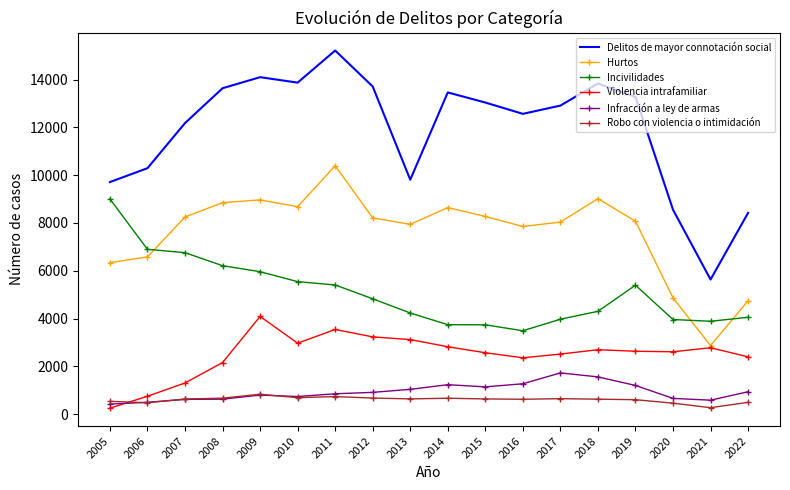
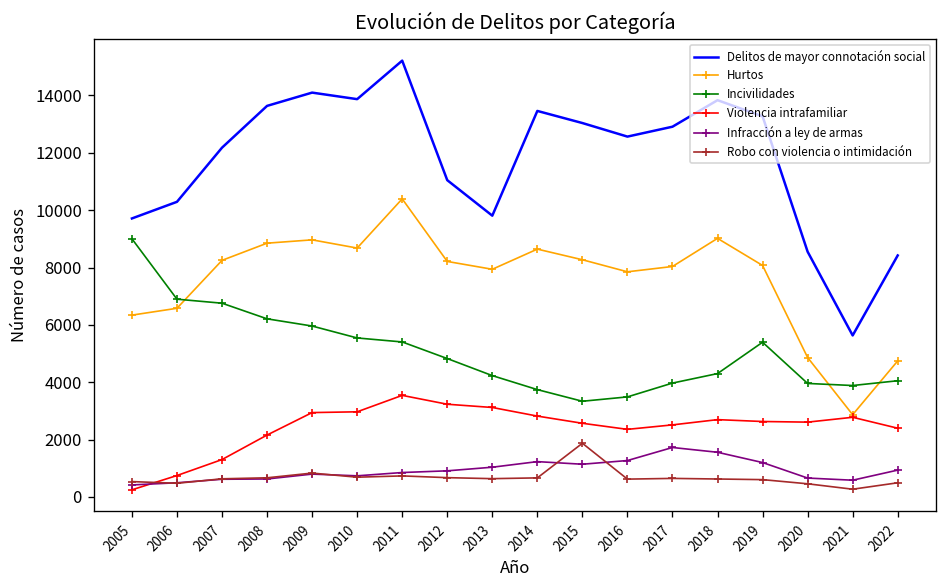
  {
    "Delitos de mayor connotación social": {
      "2005": 9700,
      "2006": 10300,
      "2007": 12200,
      "2008": 13600,
      "2009": 14100,
      "2010": 13900,
      "2011": 15200,
-     "2012": 13700,
+     "2012": 11000,
      "2013": 9800,
      "2014": 13500,
      "2015": 13000,
      "2016": 12600,
      "2017": 12900,
      "2020": 8600,
      "2021": 5600,
      "2022": 8400
    },
    "Hurtos": {
      "2005": 6300,
      "2006": 6600,
      "2007": 8300,
      "2008": 8900,
      "2009": 9000,
      "2010": 8700,
      "2011": 10400,
      "2012": 8200,
      "2013": 7900,
      "2014": 8600,
      "2015": 8300,
      "2016": 7900,
      "2017": 8000,
      "2018": 9000,
      "2019": 8100,
      "2020": 4900,
      "2022": 4700
    },
    "Incivilidades": {
      "2005": 9000,
      "2006": 6900,
      "2007": 6800,
      "2008": 6200,
      "2009": 6000,
      "2010": 5500,
      "2011": 5400,
      "2012": 4800,
      "2013": 4200,
      "2014": 3700,
-     "2015": 3700,
+     "2015": 3300,
      "2016": 3500,
      "2017": 4000,
      "2018": 4300,
      "2019": 5400,
      "2020": 4000,
      "2021": 3900,
      "2022": 4100
    },
    "Violencia intrafamiliar": {
      "2005": 300,
      "2006": 700,
      "2007": 1300,
      "2008": 2200,
-     "2009": 4100,
+     "2009": 2900,
      "2010": 3000,
      "2011": 3500,
      "2012": 3200,
      "2013": 3100,
      "2014": 2800,
      "2015": 2600,
      "2016": 2400,
      "2017": 2500,
      "2018": 2700,
      "2019": 2600,
      "2020": 2600,
      "2022": 2400
    },
    "Infracción a ley de armas": {
      "2005": 400,
      "2011": 900,
      "2012": 900,
      "2013": 1000,
      "2014": 1200,
      "2015": 1100,
      "2016": 1300,
      "2017": 1700,
      "2018": 1600,
      "2019": 1200,
      "2020": 700,
      "2021": 600,
      "2022": 900
    },
    "Robo con violencia o intimidación": {
      "2005": 500,
      "2011": 700,
      "2012": 700,
      "2013": 600,
      "2014": 700,
-     "2015": 600,
+     "2015": 1900,
      "2016": 600,
      "2017": 600,
      "2018": 600,
      "2019": 600,
      "2020": 500,
      "2021": 300,
      "2022": 500
    }
  }
